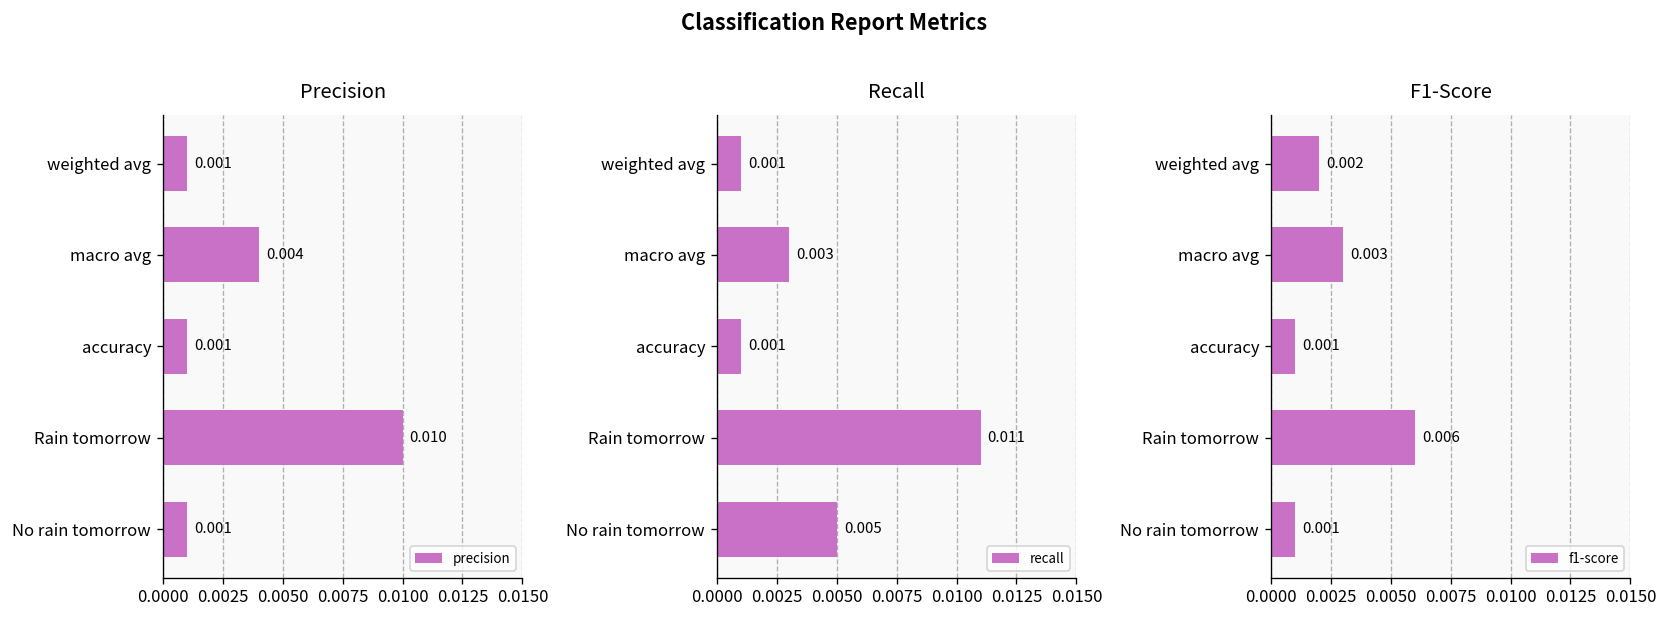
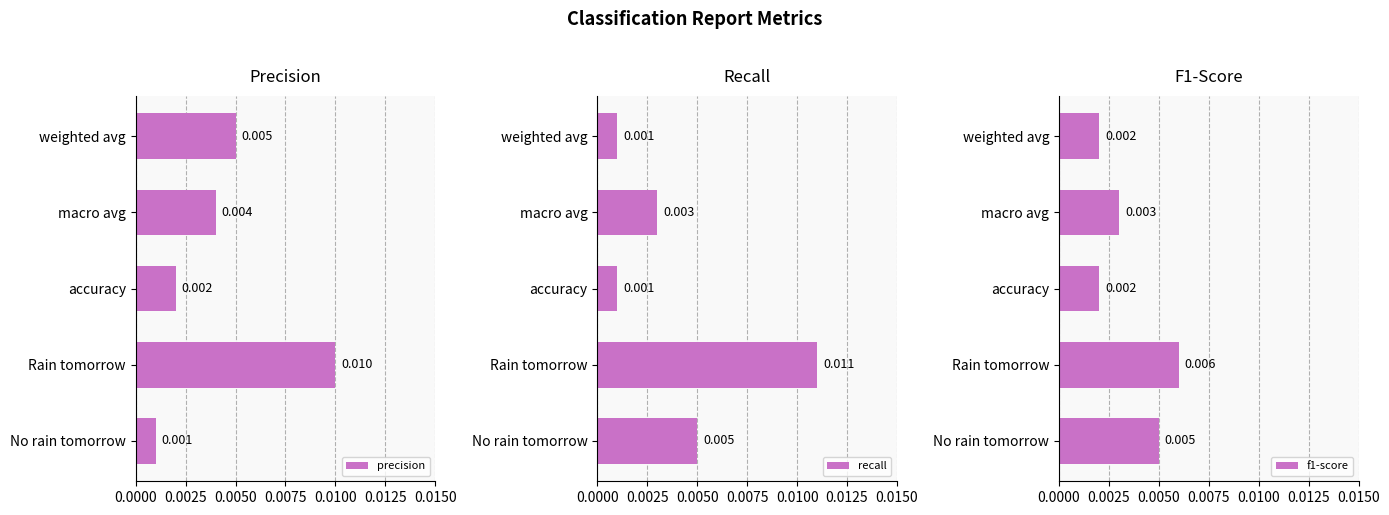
  {
    "Precision": {
-     "weighted avg": 0.001,
+     "weighted avg": 0.005,
      "macro avg": 0.004,
-     "accuracy": 0.001,
+     "accuracy": 0.002,
      "Rain tomorrow": 0.010,
      "No rain tomorrow": 0.001
    },
    "Recall": {
      "weighted avg": 0.001,
      "macro avg": 0.003,
      "accuracy": 0.001,
      "Rain tomorrow": 0.011,
      "No rain tomorrow": 0.005
    },
    "F1-Score": {
      "weighted avg": 0.002,
      "macro avg": 0.003,
-     "accuracy": 0.001,
+     "accuracy": 0.002,
      "Rain tomorrow": 0.006,
-     "No rain tomorrow": 0.001
+     "No rain tomorrow": 0.005
    }
  }
